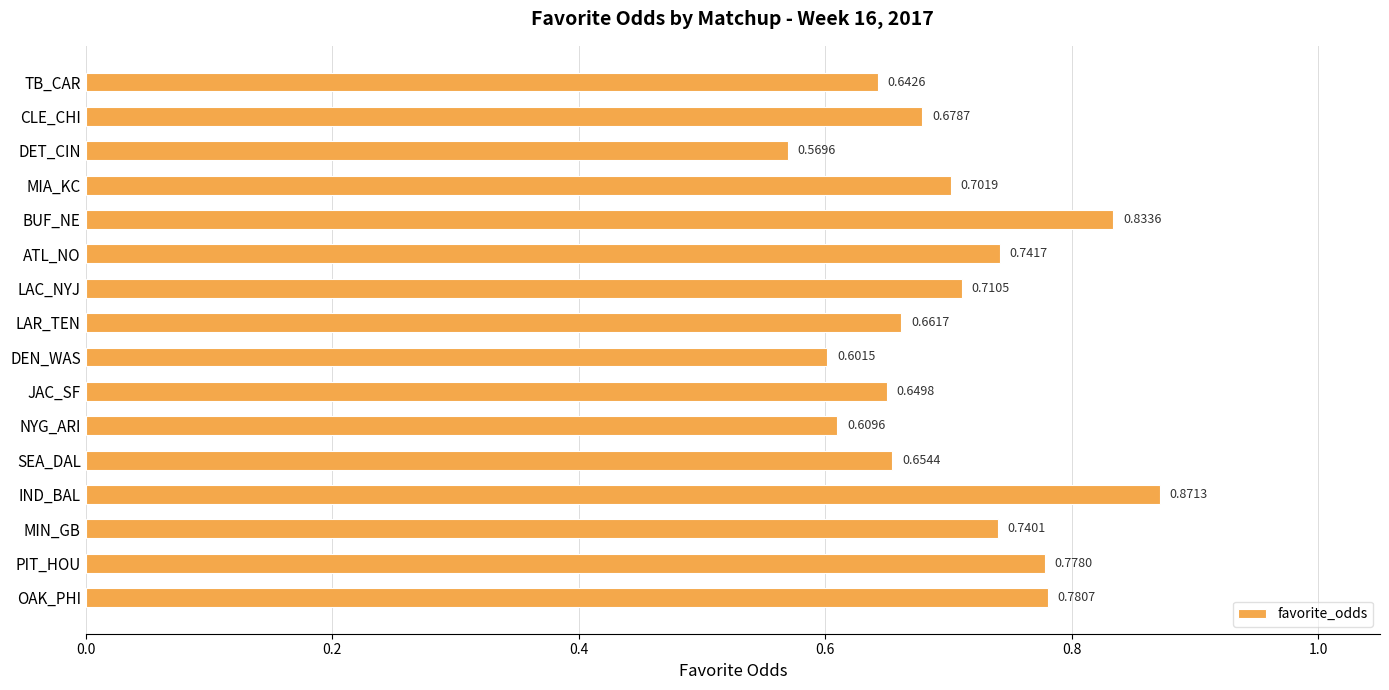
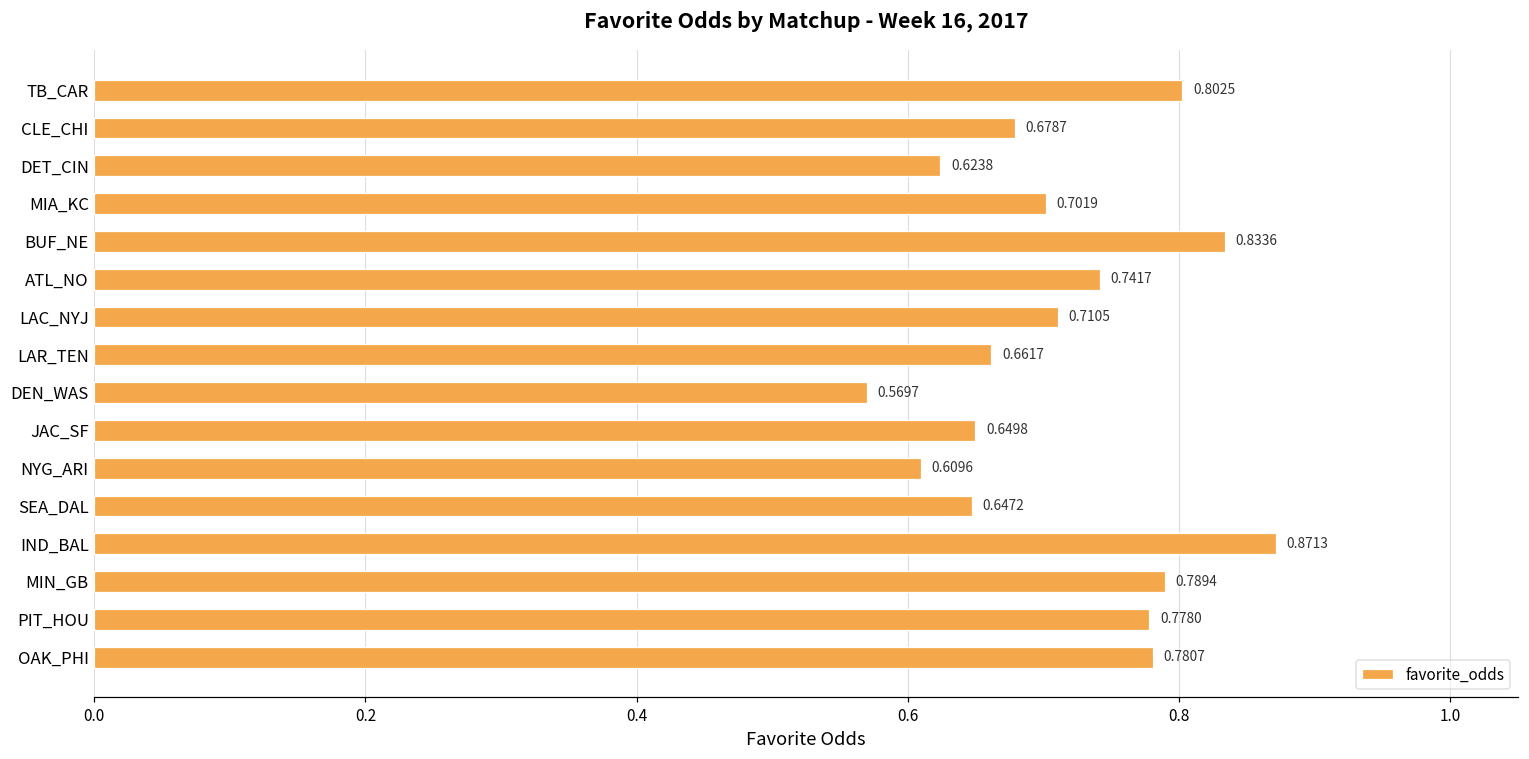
  {
-   "TB_CAR": 0.6426,
+   "TB_CAR": 0.8025,
    "CLE_CHI": 0.6787,
-   "DET_CIN": 0.5696,
+   "DET_CIN": 0.6238,
    "MIA_KC": 0.7019,
    "BUF_NE": 0.8336,
    "ATL_NO": 0.7417,
    "LAC_NYJ": 0.7105,
    "LAR_TEN": 0.6617,
-   "DEN_WAS": 0.6015,
+   "DEN_WAS": 0.5697,
    "JAC_SF": 0.6498,
    "NYG_ARI": 0.6096,
-   "SEA_DAL": 0.6544,
+   "SEA_DAL": 0.6472,
    "IND_BAL": 0.8713,
-   "MIN_GB": 0.7401,
+   "MIN_GB": 0.7894,
    "PIT_HOU": 0.7780,
    "OAK_PHI": 0.7807
  }
